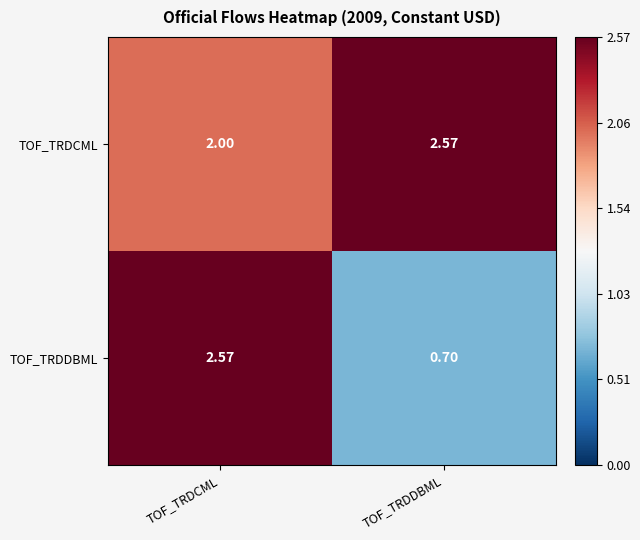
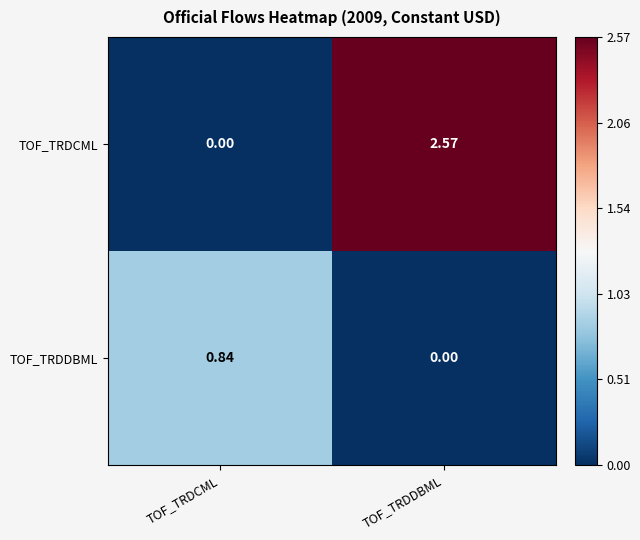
  {
    "TOF_TRDCML": {
-     "TOF_TRDCML": 2.00,
+     "TOF_TRDCML": 0.00,
      "TOF_TRDDBML": 2.57
    },
    "TOF_TRDDBML": {
-     "TOF_TRDCML": 2.57,
-     "TOF_TRDDBML": 0.70
+     "TOF_TRDCML": 0.84,
+     "TOF_TRDDBML": 0.00
    }
  }
